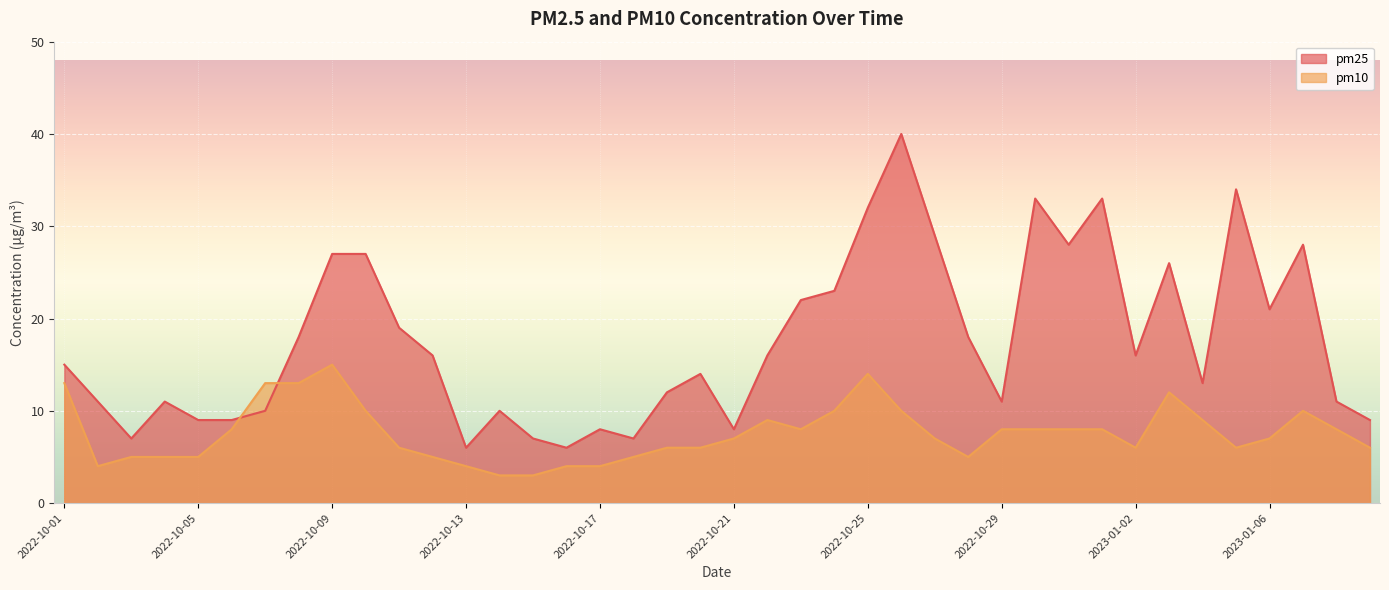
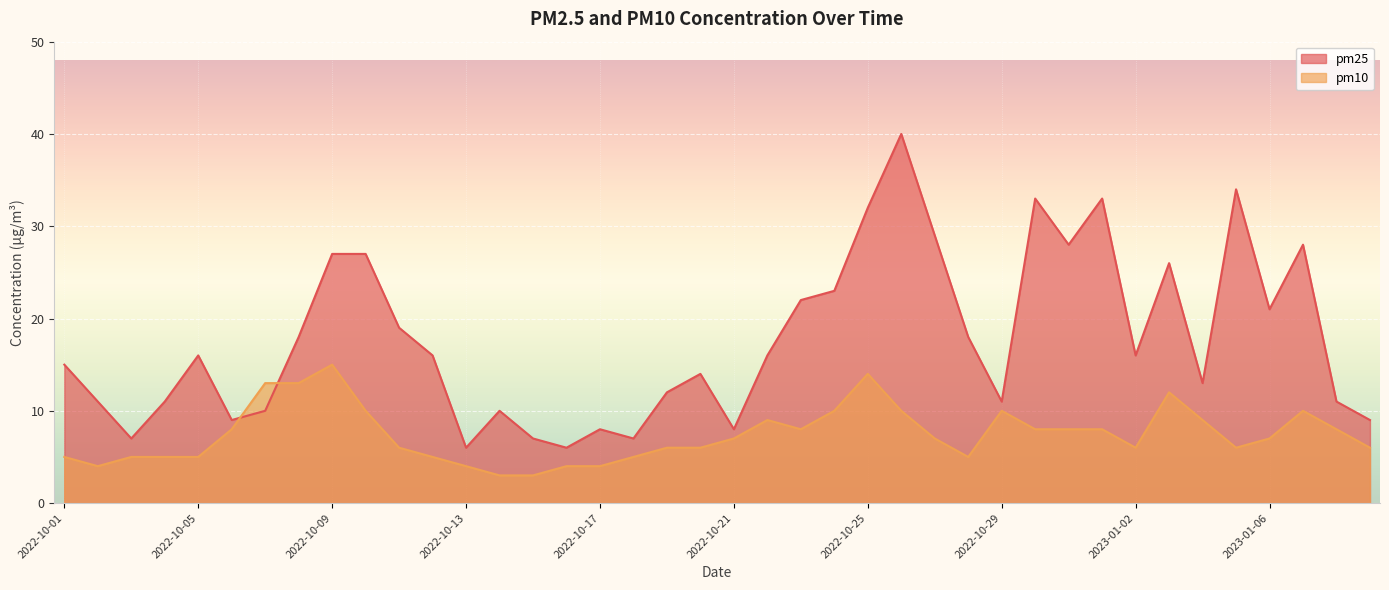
  {
    "pm25": {
      "2022-10-01": 15,
-     "2022-10-05": 9,
+     "2022-10-05": 16,
      "2022-10-09": 27,
      "2022-10-13": 6,
      "2022-10-17": 8,
      "2022-10-21": 8,
      "2022-10-25": 32,
      "2022-10-29": 11,
      "2023-01-02": 16,
      "2023-01-06": 21
    },
    "pm10": {
-     "2022-10-01": 13,
+     "2022-10-01": 5,
      "2022-10-05": 5,
      "2022-10-09": 15,
      "2022-10-13": 4,
      "2022-10-17": 4,
      "2022-10-21": 7,
      "2022-10-25": 14,
-     "2022-10-29": 8,
+     "2022-10-29": 10,
      "2023-01-02": 6,
      "2023-01-06": 7
    }
  }
